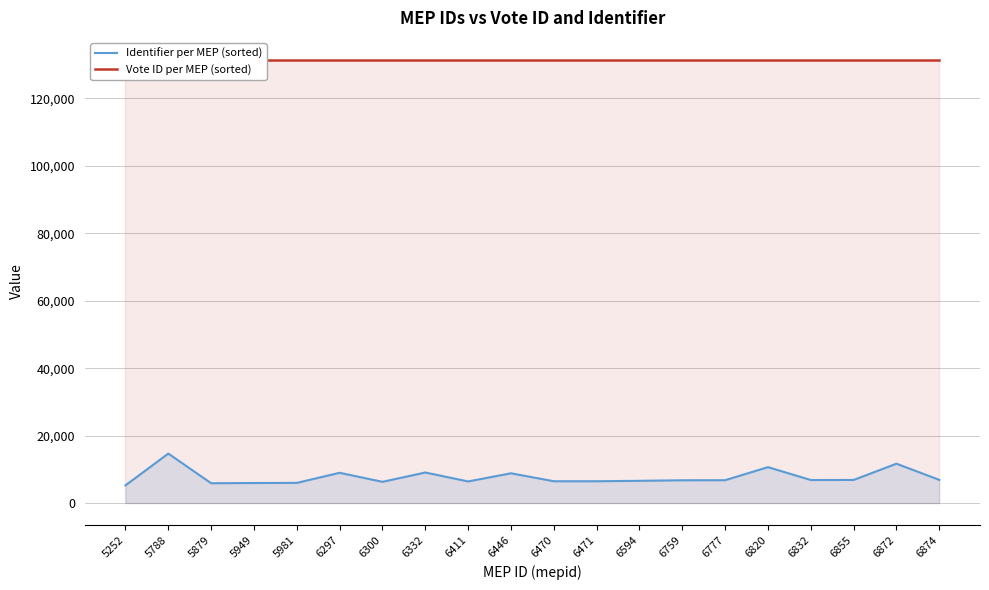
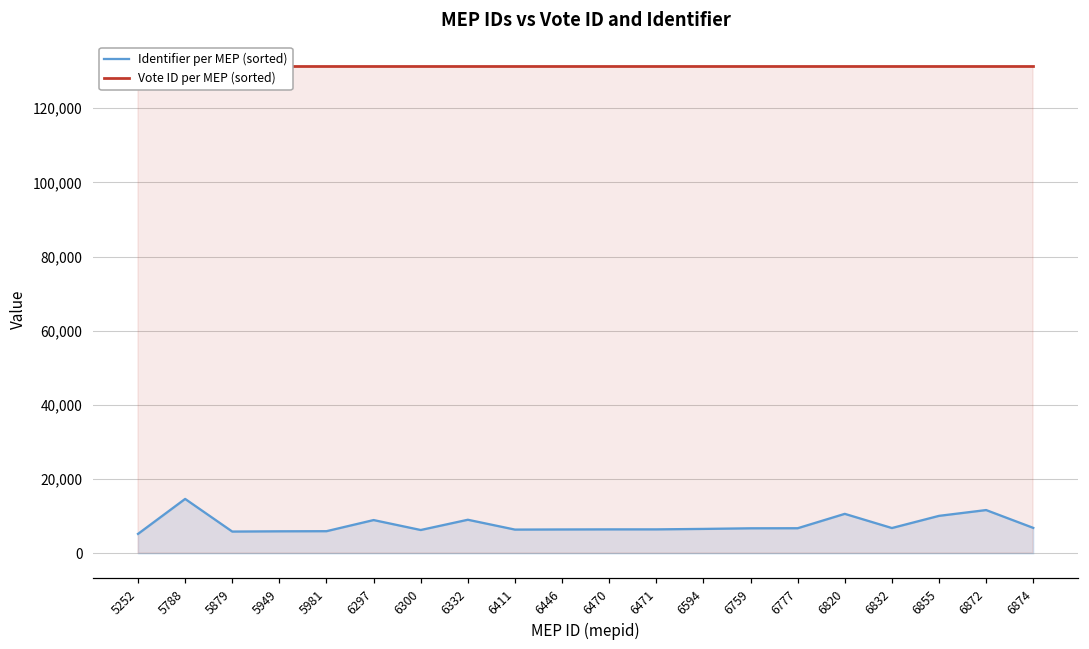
  {
    "Identifier per MEP (sorted)": {
      "5252": "5,000",
      "5788": "15,000",
      "5879": "6,000",
      "5949": "6,000",
      "5981": "6,000",
      "6297": "9,000",
      "6300": "6,000",
      "6332": "9,000",
      "6411": "6,000",
-     "6446": "9,000",
+     "6446": "6,000",
      "6470": "6,000",
      "6471": "6,000",
      "6594": "7,000",
      "6759": "7,000",
      "6777": "7,000",
      "6820": "11,000",
      "6832": "7,000",
-     "6855": "7,000",
+     "6855": "10,000",
      "6872": "12,000",
      "6874": "7,000"
    },
    "Vote ID per MEP (sorted)": {
      "5981": "131,000",
      "6297": "131,000",
      "6300": "131,000",
      "6332": "131,000",
      "6411": "131,000",
      "6446": "131,000",
      "6470": "131,000",
      "6471": "131,000",
      "6594": "131,000",
      "6759": "131,000",
      "6777": "131,000",
      "6820": "131,000",
      "6832": "131,000",
      "6855": "131,000",
      "6872": "131,000",
      "6874": "131,000"
    }
  }
